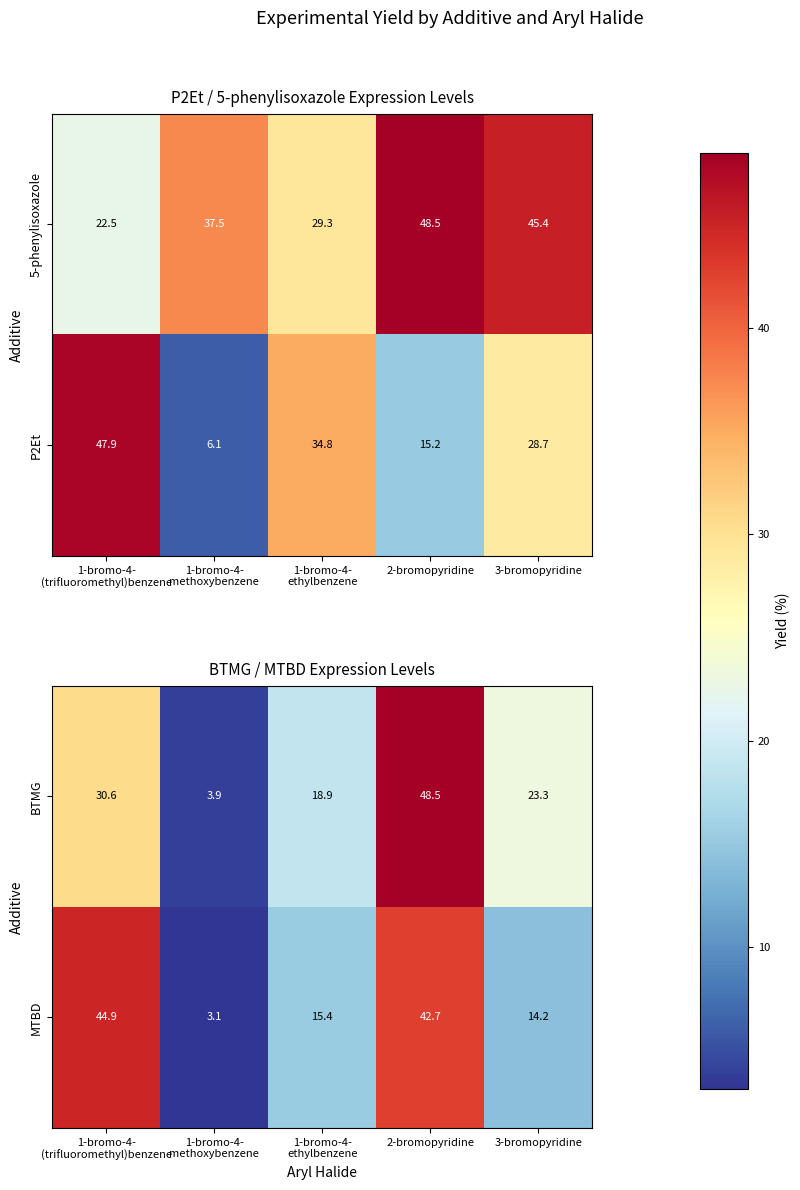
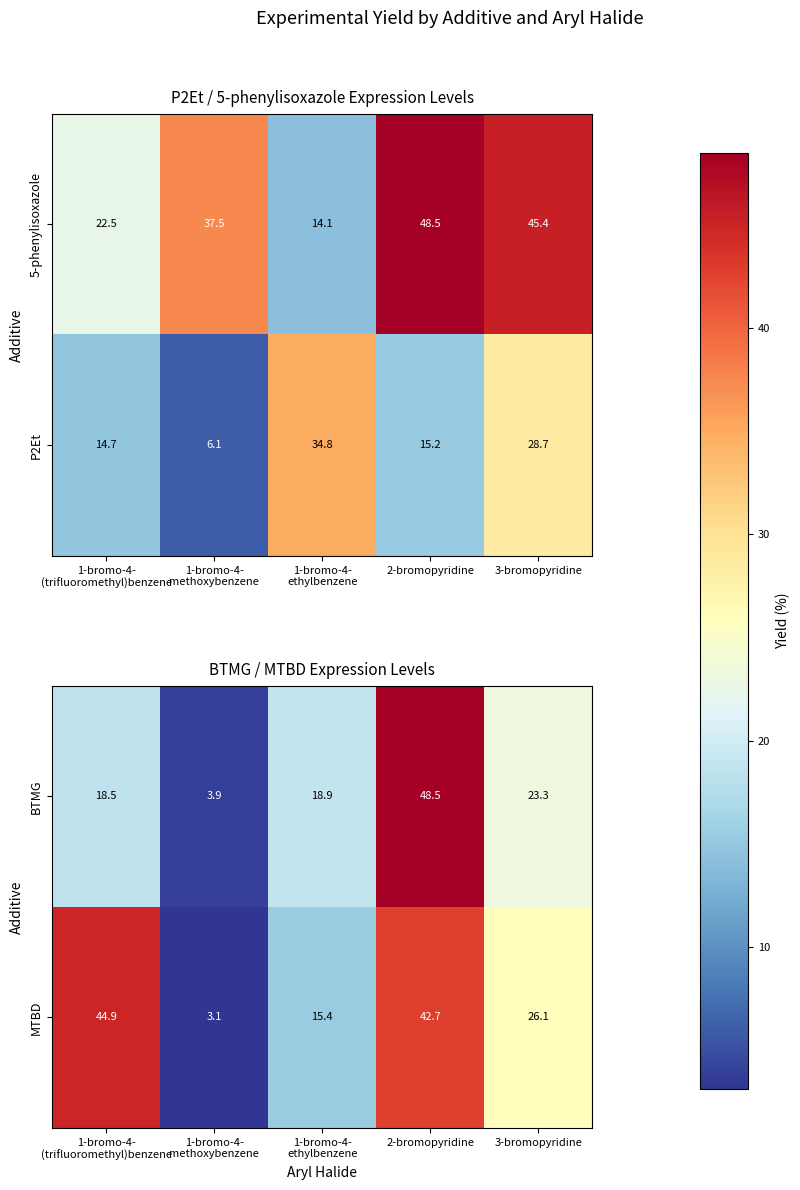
  {
    "P2Et / 5-phenylisoxazole Expression Levels": {
      "5-phenylisoxazole": {
        "1-bromo-4- (trifluoromethyl)benzene": 22.5,
        "1-bromo-4- methoxybenzene": 37.5,
-       "1-bromo-4- ethylbenzene": 29.3,
+       "1-bromo-4- ethylbenzene": 14.1,
        "2-bromopyridine": 48.5,
        "3-bromopyridine": 45.4
      },
      "P2Et": {
-       "1-bromo-4- (trifluoromethyl)benzene": 47.9,
+       "1-bromo-4- (trifluoromethyl)benzene": 14.7,
        "1-bromo-4- methoxybenzene": 6.1,
        "1-bromo-4- ethylbenzene": 34.8,
        "2-bromopyridine": 15.2,
        "3-bromopyridine": 28.7
      }
    },
    "BTMG / MTBD Expression Levels": {
      "BTMG": {
-       "1-bromo-4- (trifluoromethyl)benzene": 30.6,
+       "1-bromo-4- (trifluoromethyl)benzene": 18.5,
        "1-bromo-4- methoxybenzene": 3.9,
        "1-bromo-4- ethylbenzene": 18.9,
        "2-bromopyridine": 48.5,
        "3-bromopyridine": 23.3
      },
      "MTBD": {
        "1-bromo-4- (trifluoromethyl)benzene": 44.9,
        "1-bromo-4- methoxybenzene": 3.1,
        "1-bromo-4- ethylbenzene": 15.4,
        "2-bromopyridine": 42.7,
-       "3-bromopyridine": 14.2
+       "3-bromopyridine": 26.1
      }
    }
  }
